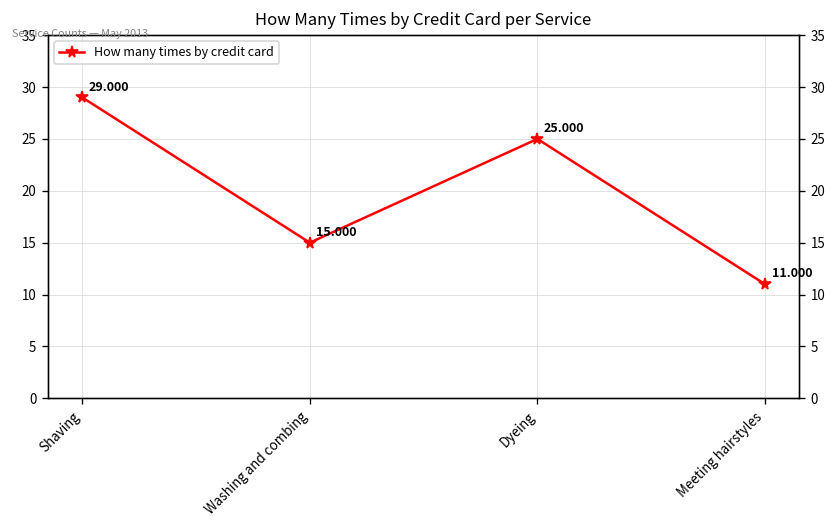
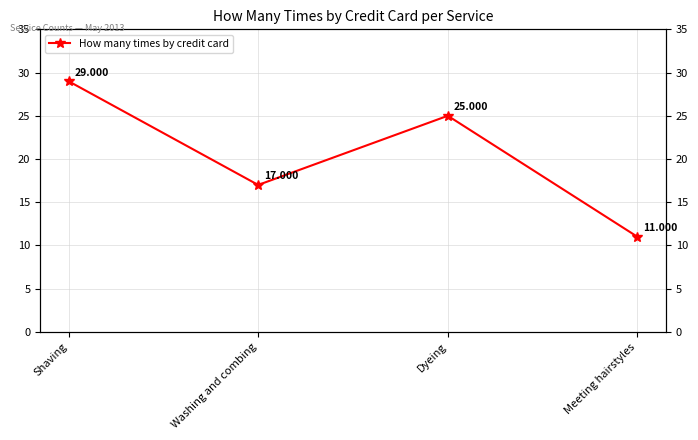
  {
    "Shaving": 29.000,
-   "Washing and combing": 15.000,
+   "Washing and combing": 17.000,
    "Dyeing": 25.000,
    "Meeting hairstyles": 11.000
  }
